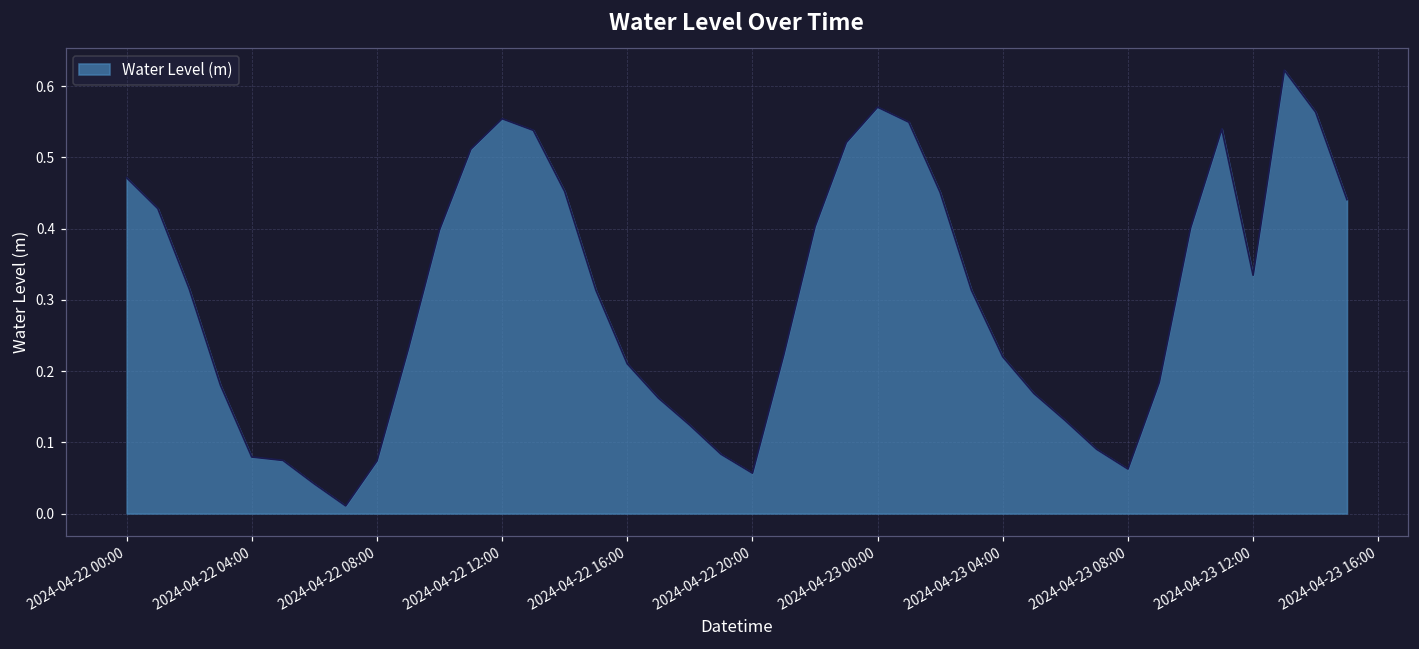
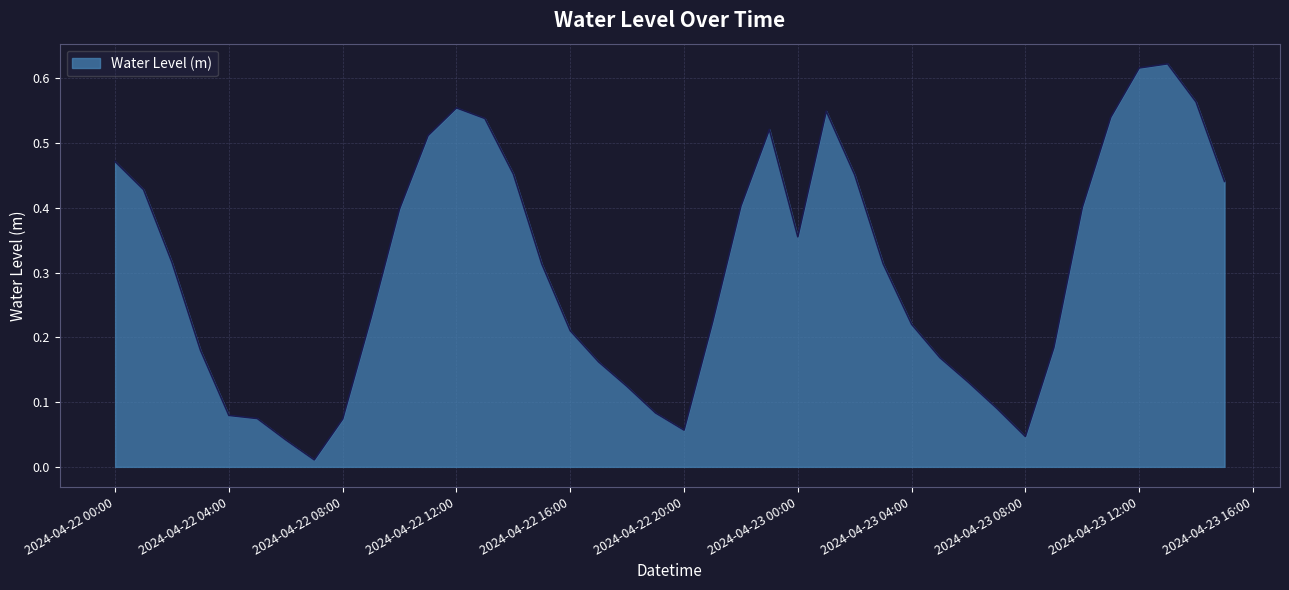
  {
    "2024-04-22 00:00": 0.47,
    "2024-04-22 04:00": 0.08,
    "2024-04-22 08:00": 0.07,
    "2024-04-22 12:00": 0.55,
    "2024-04-22 16:00": 0.21,
    "2024-04-22 20:00": 0.06,
-   "2024-04-23 00:00": 0.57,
+   "2024-04-23 00:00": 0.36,
    "2024-04-23 04:00": 0.22,
-   "2024-04-23 08:00": 0.06,
-   "2024-04-23 12:00": 0.33
+   "2024-04-23 08:00": 0.05,
+   "2024-04-23 12:00": 0.62
  }
